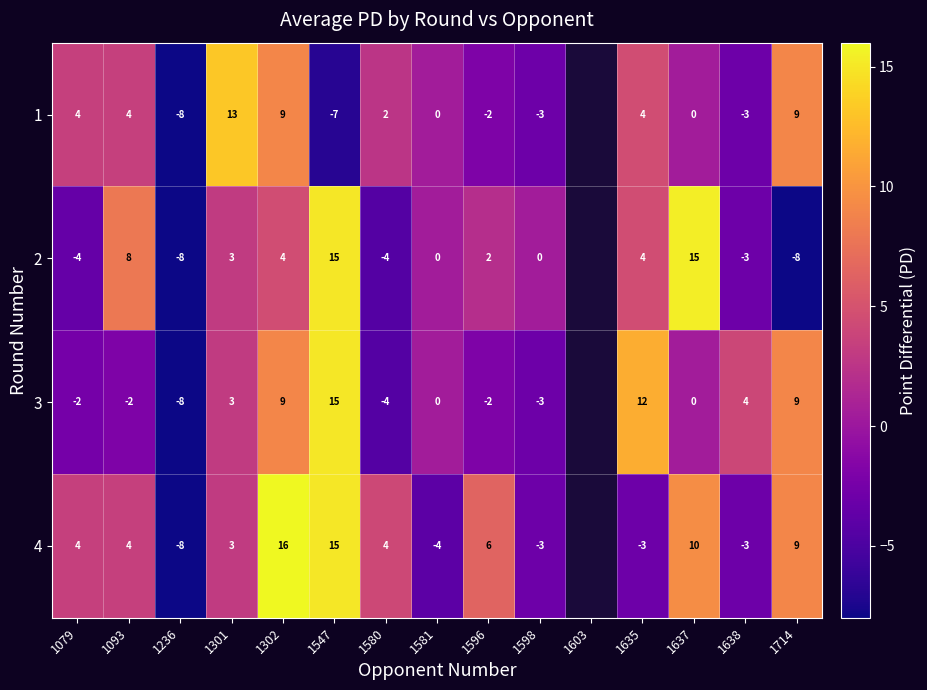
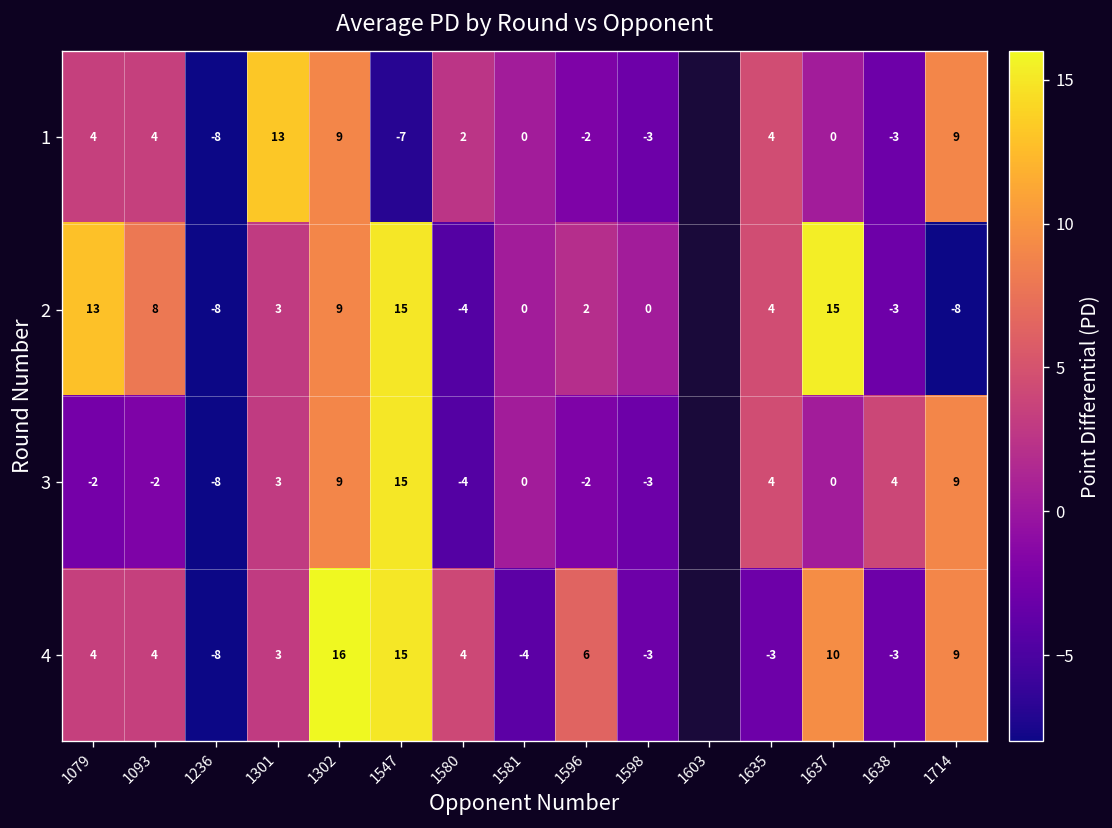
  {
    "1": {
      "1079": 4,
      "1093": 4,
      "1236": -8,
      "1301": 13,
      "1302": 9,
      "1547": -7,
      "1580": 2,
      "1581": 0,
      "1596": -2,
      "1598": -3,
      "1635": 4,
      "1637": 0,
      "1638": -3,
      "1714": 9
    },
    "2": {
-     "1079": -4,
+     "1079": 13,
      "1093": 8,
      "1236": -8,
      "1301": 3,
-     "1302": 4,
+     "1302": 9,
      "1547": 15,
      "1580": -4,
      "1581": 0,
      "1596": 2,
      "1598": 0,
      "1635": 4,
      "1637": 15,
      "1638": -3,
      "1714": -8
    },
    "3": {
      "1079": -2,
      "1093": -2,
      "1236": -8,
      "1301": 3,
      "1302": 9,
      "1547": 15,
      "1580": -4,
      "1581": 0,
      "1596": -2,
      "1598": -3,
-     "1635": 12,
+     "1635": 4,
      "1637": 0,
      "1638": 4,
      "1714": 9
    },
    "4": {
      "1079": 4,
      "1093": 4,
      "1236": -8,
      "1301": 3,
      "1302": 16,
      "1547": 15,
      "1580": 4,
      "1581": -4,
      "1596": 6,
      "1598": -3,
      "1635": -3,
      "1637": 10,
      "1638": -3,
      "1714": 9
    }
  }
